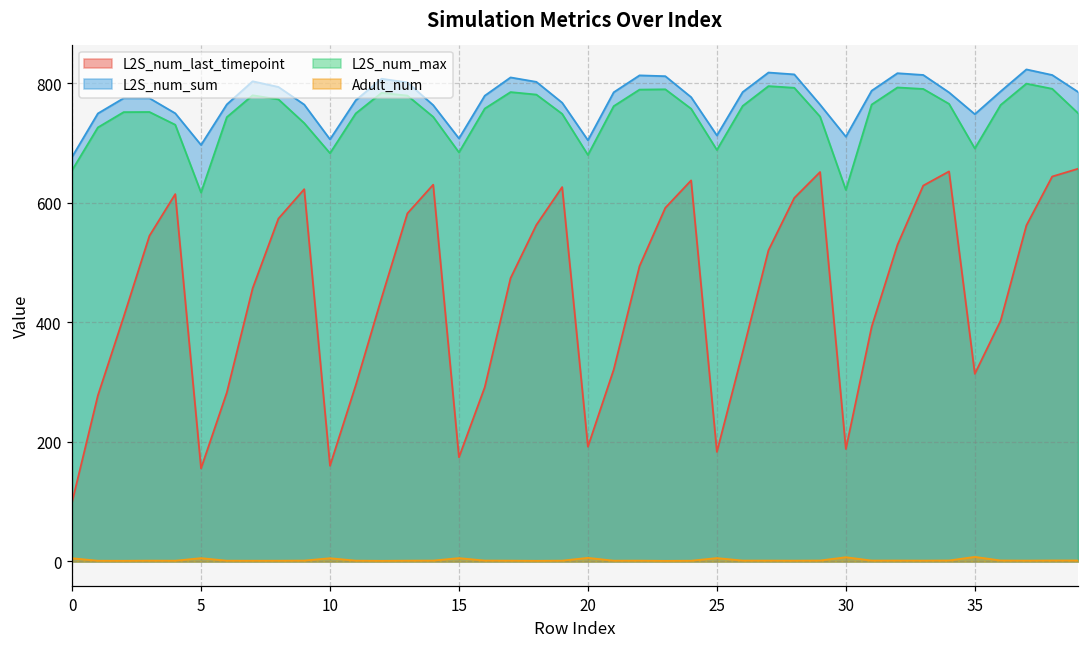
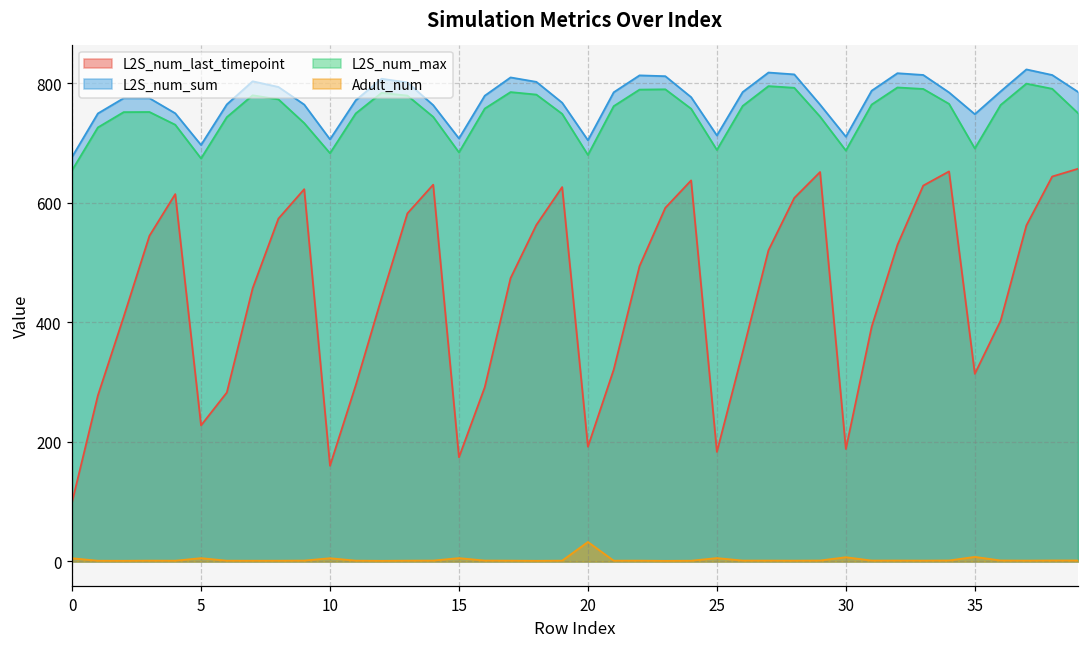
  {
    "L2S_num_last_timepoint": {
      "0": 100,
-     "5": 160,
+     "5": 230,
      "10": 160,
      "15": 170,
      "20": 190,
      "25": 180,
      "30": 190,
      "35": 310
    },
    "L2S_num_sum": {
      "0": 680,
      "5": 700,
      "10": 710,
      "15": 710,
      "20": 700,
      "25": 710,
      "30": 710,
      "35": 750
    },
    "L2S_num_max": {
      "0": 650,
-     "5": 620,
+     "5": 670,
      "10": 680,
      "15": 680,
      "20": 680,
      "25": 690,
-     "30": 620,
+     "30": 690,
      "35": 690
    },
    "Adult_num": {
      "0": 10,
      "5": 10,
      "10": 10,
      "15": 10,
-     "20": 10,
+     "20": 30,
      "25": 10,
      "30": 10,
      "35": 10
    }
  }
